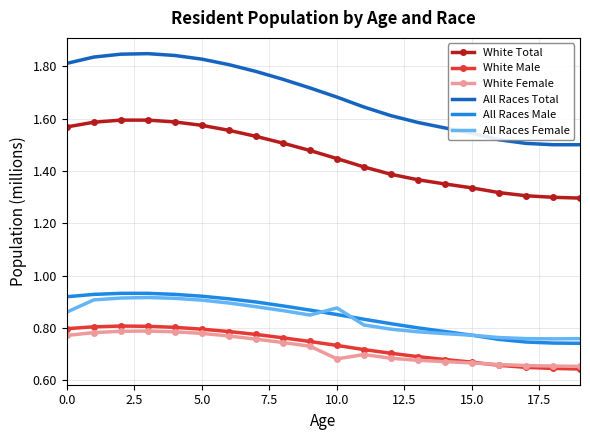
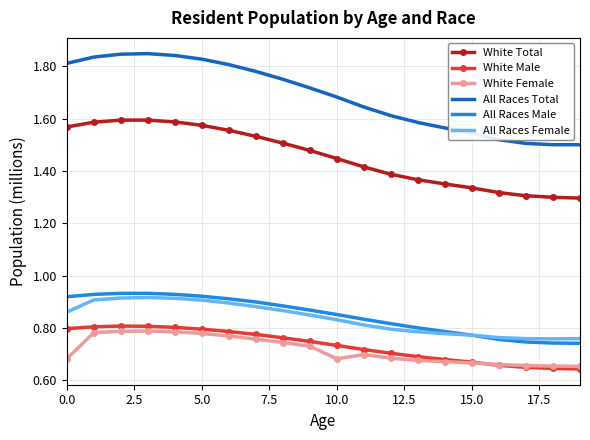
  {
    "White Female": {
-     "0.0": 0.77,
+     "0.0": 0.68,
      "5.0": 0.78,
      "10.0": 0.68
    },
    "All Races Female": {
      "0.0": 0.86,
      "5.0": 0.91,
-     "10.0": 0.88
+     "10.0": 0.83
    }
  }
